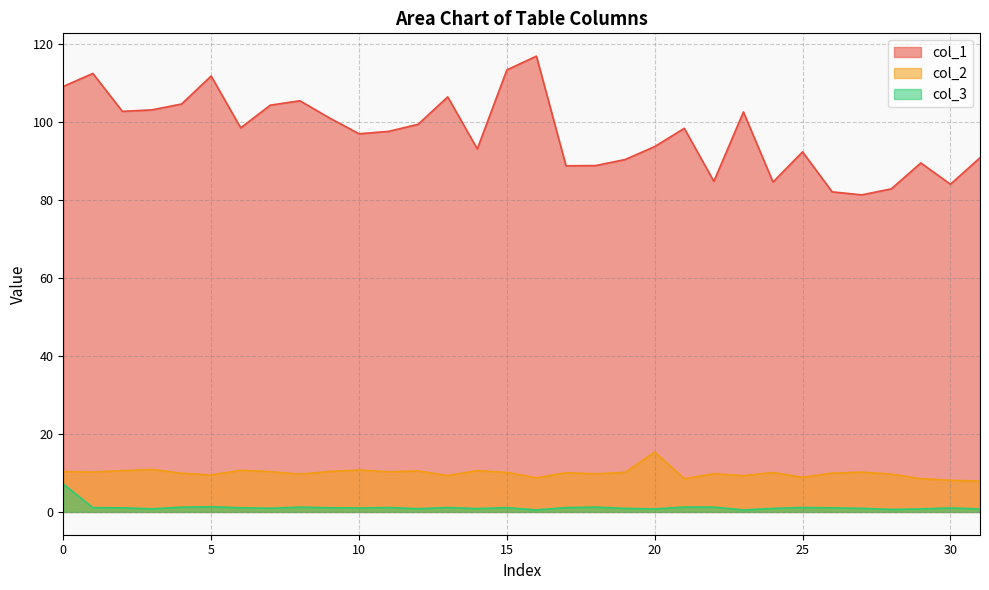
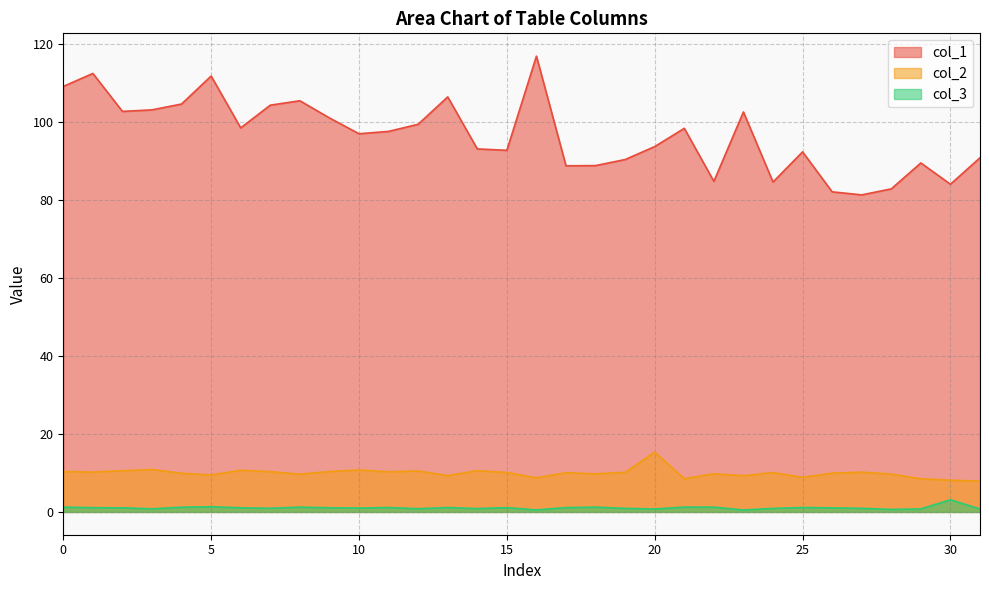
  {
    "col_1": {
      "0": 109,
      "5": 112,
      "10": 97,
-     "15": 113,
+     "15": 93,
      "20": 94,
      "25": 92,
      "30": 84
    },
    "col_2": {
      "0": 10,
      "5": 9,
      "10": 11,
      "15": 10,
      "20": 15,
      "25": 9,
      "30": 8
    },
    "col_3": {
-     "0": 7,
+     "0": 1,
      "5": 1,
      "10": 1,
      "15": 1,
      "20": 1,
      "25": 1,
-     "30": 1
+     "30": 3
    }
  }
